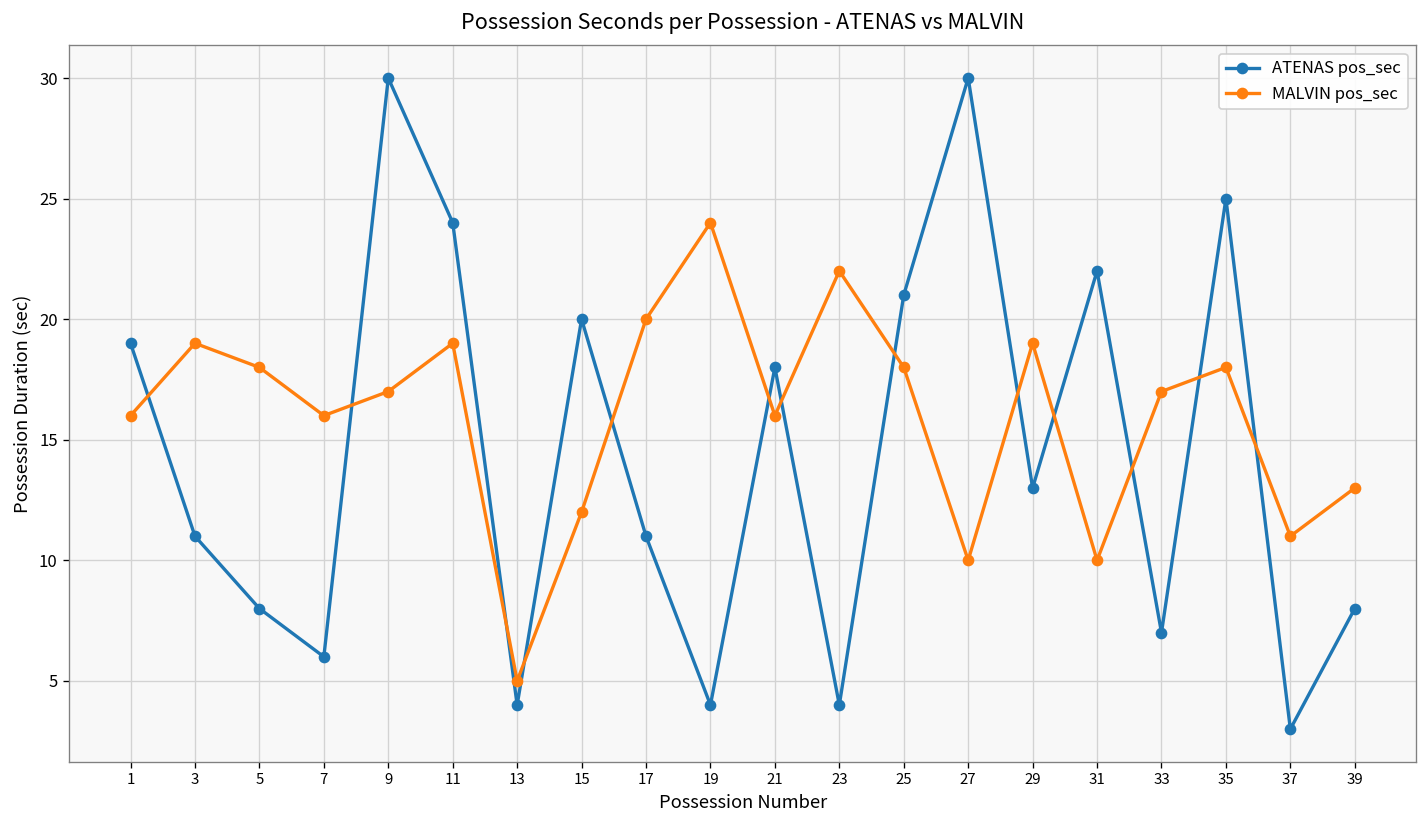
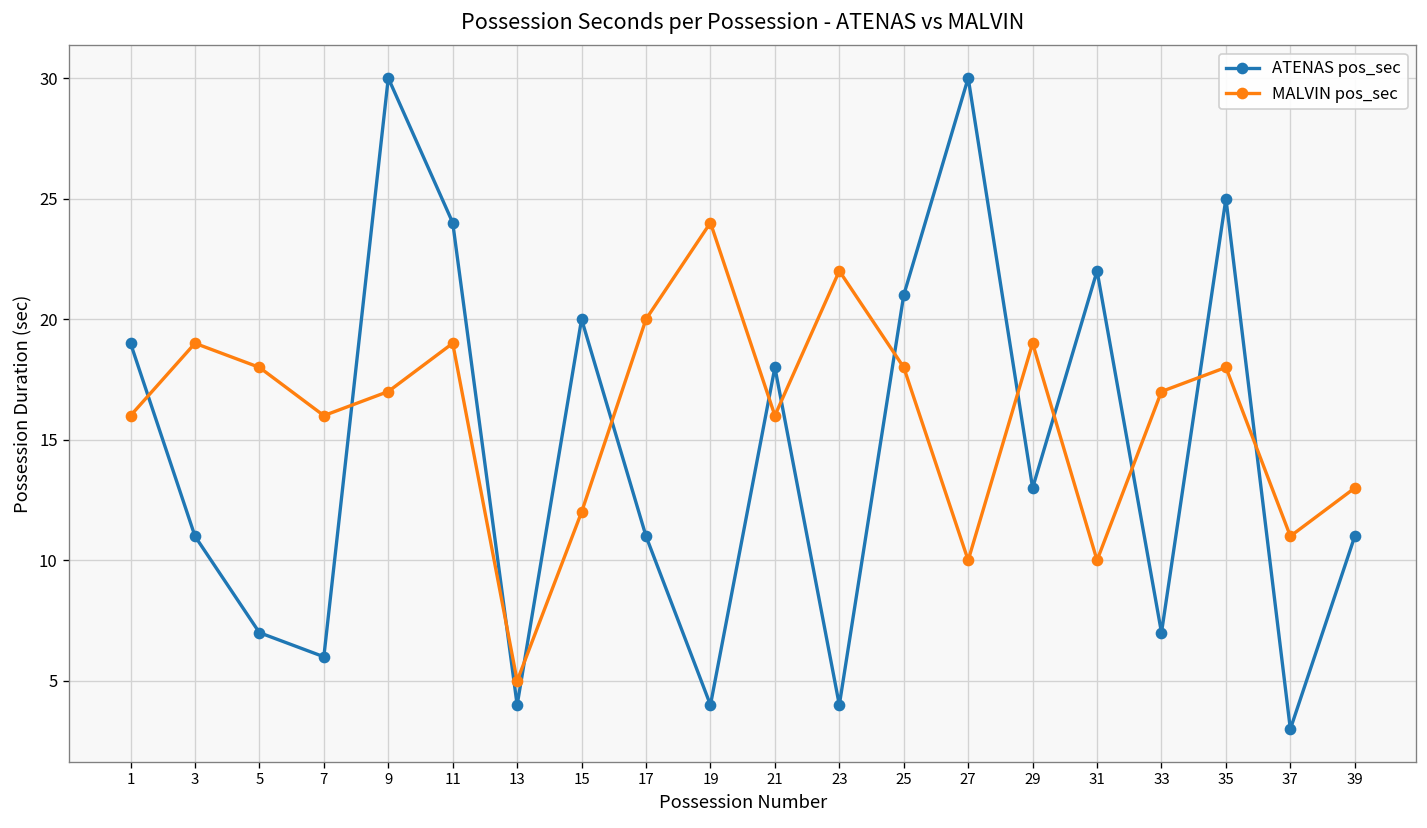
  {
    "ATENAS pos_sec": {
      "1": 19,
      "3": 11,
-     "5": 8,
+     "5": 7,
      "7": 6,
      "9": 30,
      "11": 24,
      "13": 4,
      "15": 20,
      "17": 11,
      "19": 4,
      "21": 18,
      "23": 4,
      "25": 21,
      "27": 30,
      "29": 13,
      "31": 22,
      "33": 7,
      "35": 25,
      "37": 3,
-     "39": 8
+     "39": 11
    },
    "MALVIN pos_sec": {
      "1": 16,
      "3": 19,
      "5": 18,
      "7": 16,
      "9": 17,
      "11": 19,
      "13": 5,
      "15": 12,
      "17": 20,
      "19": 24,
      "21": 16,
      "23": 22,
      "25": 18,
      "27": 10,
      "29": 19,
      "31": 10,
      "33": 17,
      "35": 18,
      "37": 11,
      "39": 13
    }
  }
